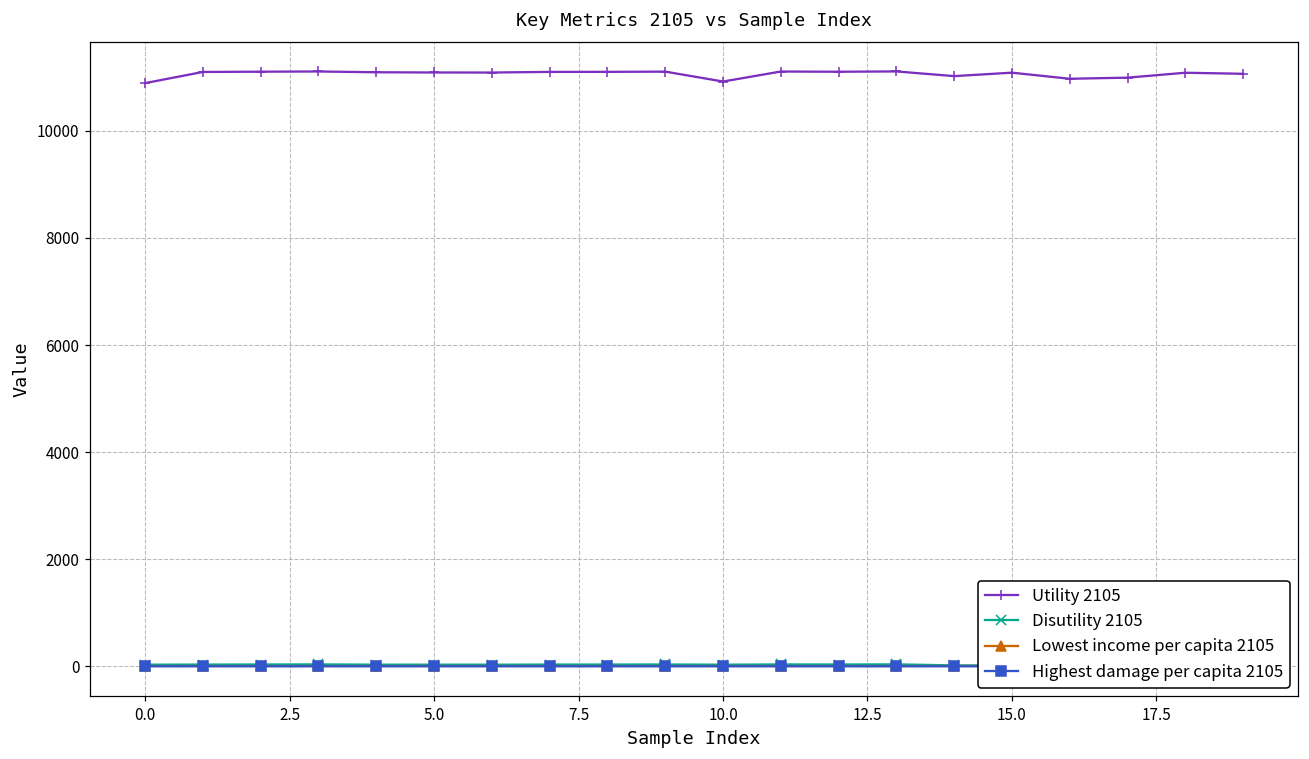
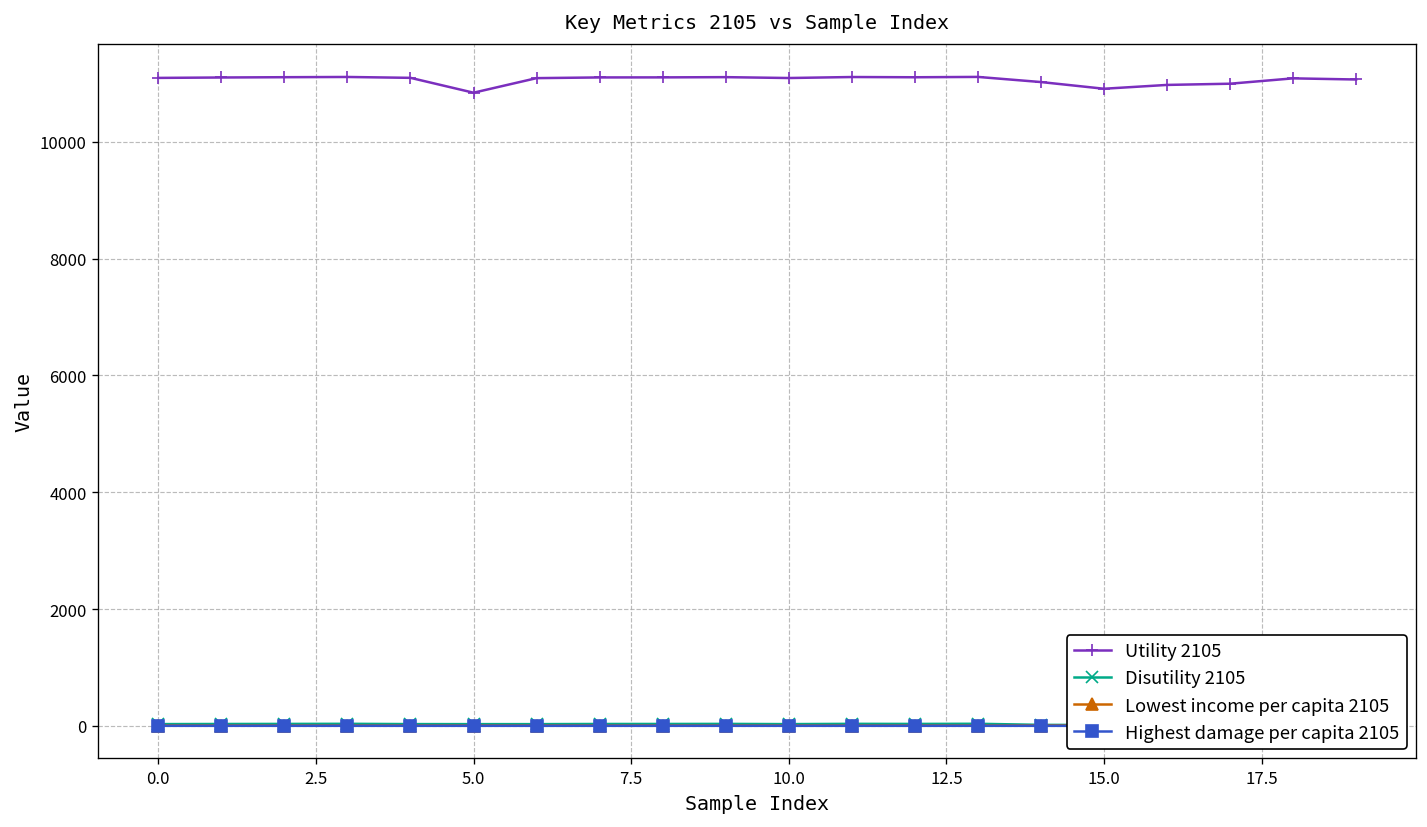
  {
    "Utility 2105": {
-     "0.0": 10900,
-     "5.0": 11100,
-     "10.0": 10900,
-     "15.0": 11100
+     "0.0": 11100,
+     "5.0": 10800,
+     "10.0": 11100,
+     "15.0": 10900
    }
  }
